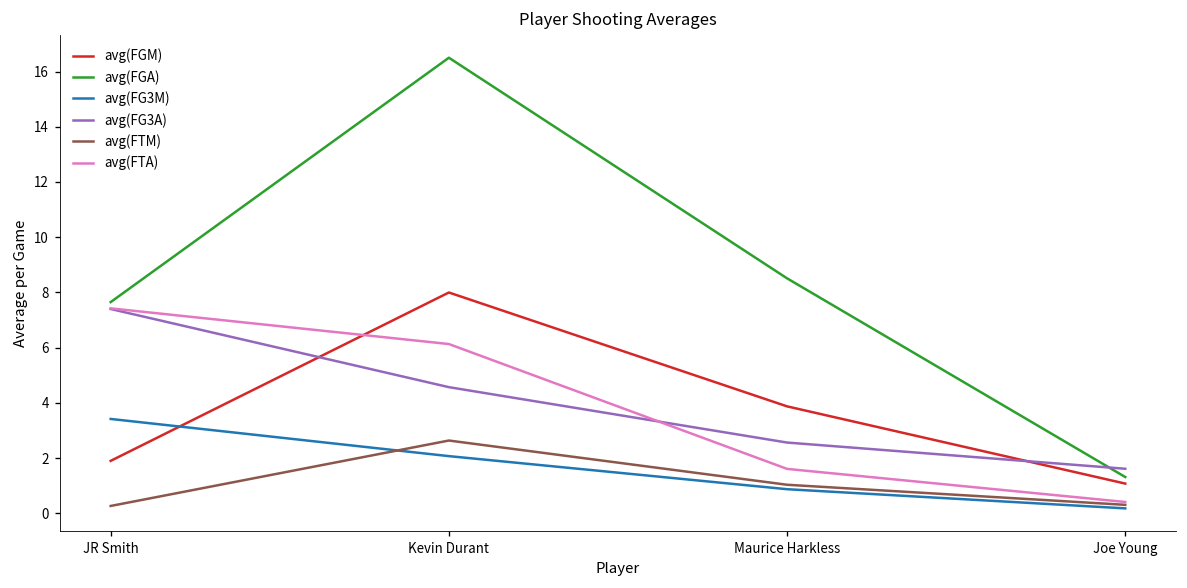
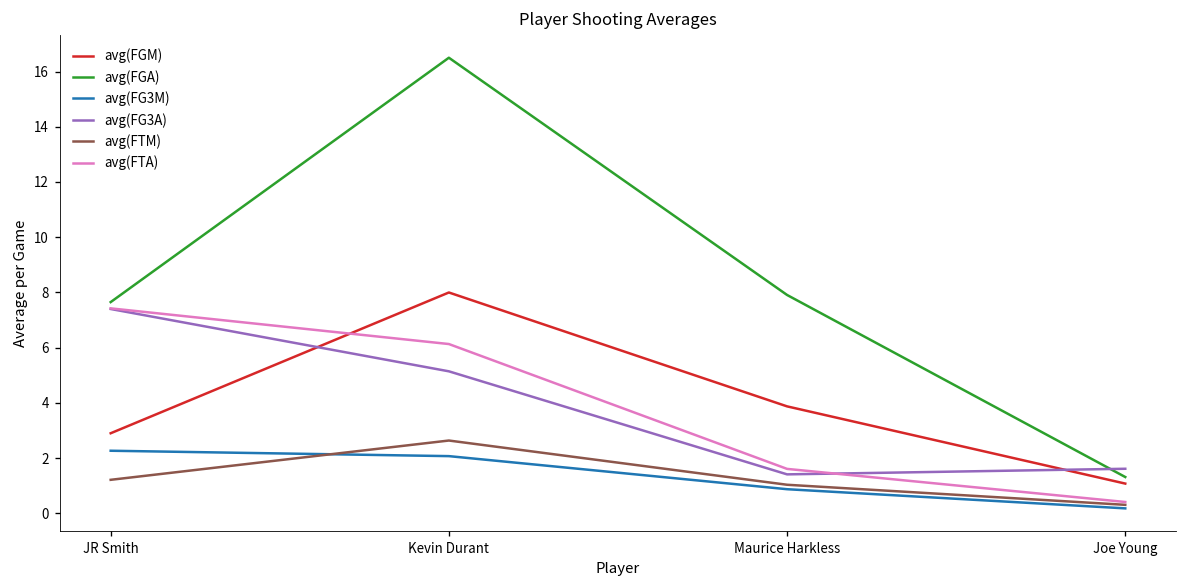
  {
    "avg(FGM)": {
-     "JR Smith": 1.9,
+     "JR Smith": 2.9,
      "Kevin Durant": 8.0,
      "Maurice Harkless": 3.9,
      "Joe Young": 1.1
    },
    "avg(FGA)": {
      "JR Smith": 7.7,
      "Kevin Durant": 16.5,
-     "Maurice Harkless": 8.5,
+     "Maurice Harkless": 7.9,
      "Joe Young": 1.3
    },
    "avg(FG3M)": {
-     "JR Smith": 3.4,
+     "JR Smith": 2.3,
      "Kevin Durant": 2.1,
      "Maurice Harkless": 0.9,
      "Joe Young": 0.2
    },
    "avg(FG3A)": {
-     "Kevin Durant": 4.6,
-     "Maurice Harkless": 2.6,
+     "Kevin Durant": 5.1,
+     "Maurice Harkless": 1.4,
      "Joe Young": 1.6
    },
    "avg(FTM)": {
-     "JR Smith": 0.3,
+     "JR Smith": 1.2,
      "Kevin Durant": 2.6,
      "Maurice Harkless": 1.0
    },
    "avg(FTA)": {
      "Kevin Durant": 6.1,
      "Maurice Harkless": 1.6
    }
  }
